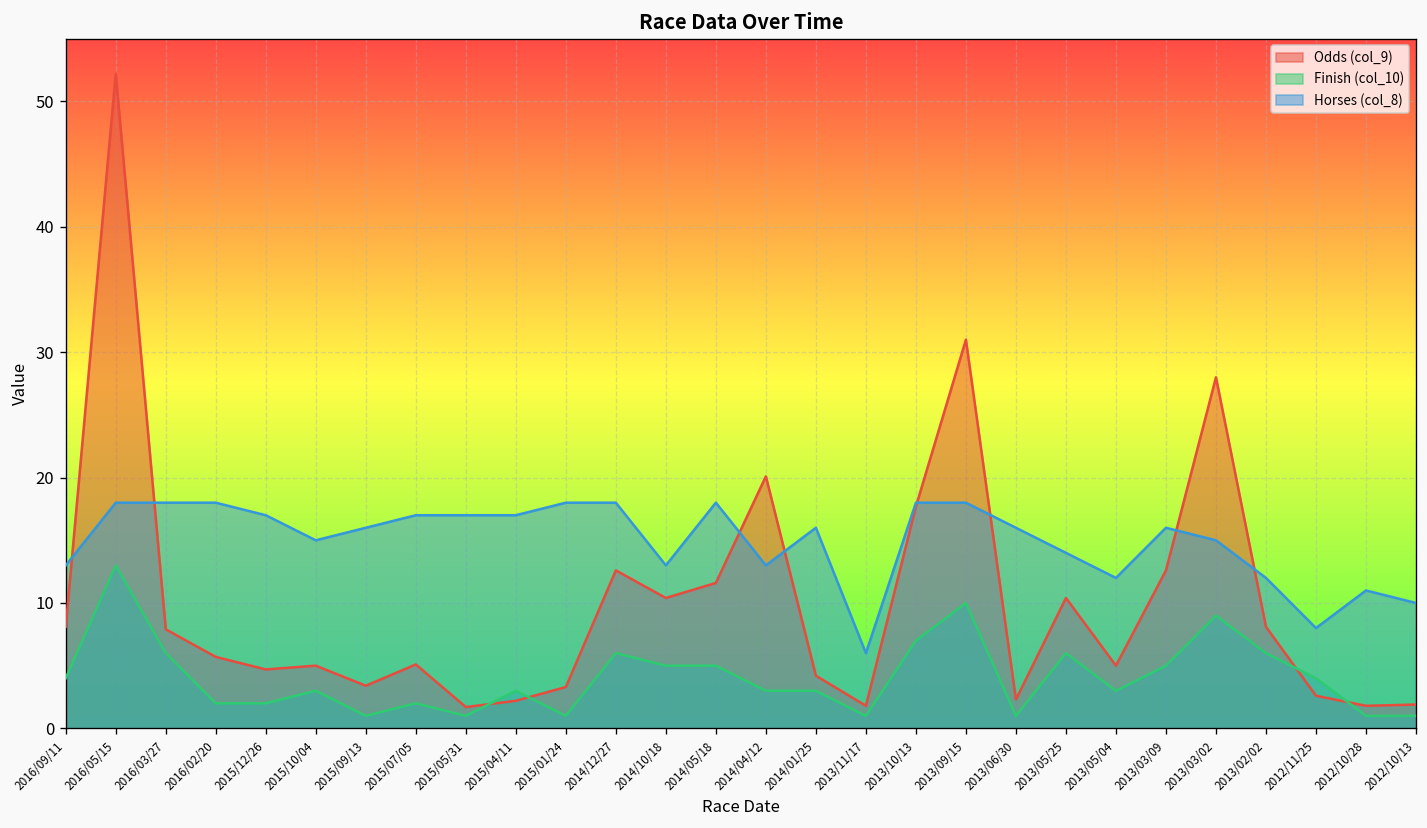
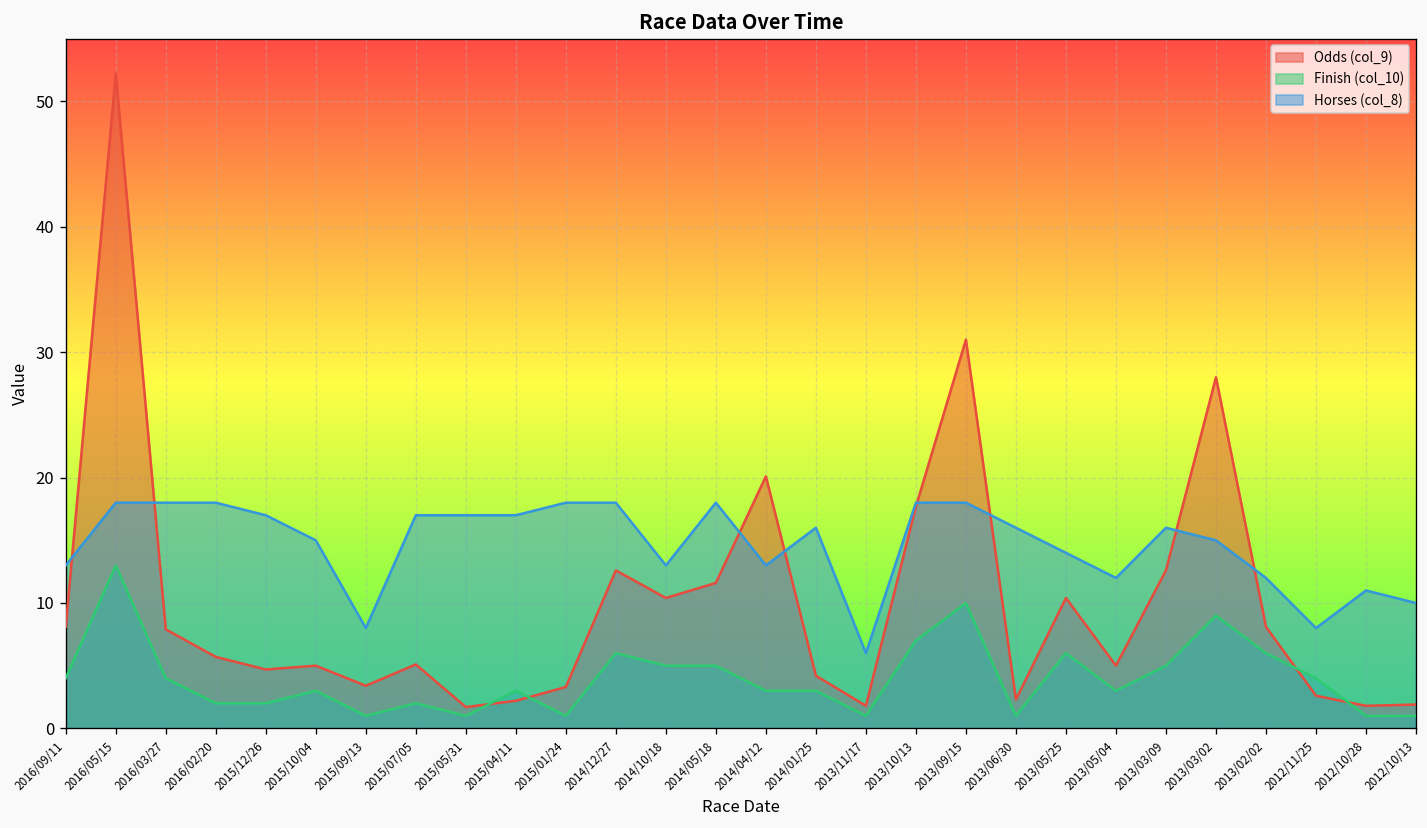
  {
    "Odds (col_9)": {
      "2016/09/11": 8,
      "2016/05/15": 52,
      "2016/03/27": 8,
      "2016/02/20": 5.7,
      "2015/12/26": 4.7,
      "2015/10/04": 5,
      "2015/09/13": 3.4,
      "2015/07/05": 5,
      "2015/05/31": 1.7,
      "2015/04/11": 2,
      "2015/01/24": 3.3,
      "2014/12/27": 12.6,
      "2014/10/18": 10.4,
      "2014/05/18": 11.6,
      "2014/04/12": 20,
      "2014/01/25": 4,
      "2013/11/17": 2,
      "2013/10/13": 17.7,
      "2013/09/15": 31,
      "2013/06/30": 2.3,
      "2013/05/25": 10.4,
      "2013/05/04": 5,
      "2013/03/09": 12.6,
      "2013/03/02": 28,
      "2013/02/02": 8,
      "2012/11/25": 2.6,
      "2012/10/28": 2,
      "2012/10/13": 2
    },
    "Finish (col_10)": {
      "2016/09/11": 4,
      "2016/05/15": 13,
-     "2016/03/27": 6,
+     "2016/03/27": 4,
      "2016/02/20": 2,
      "2015/12/26": 2,
      "2015/10/04": 3,
      "2015/09/13": 1,
      "2015/07/05": 2,
      "2015/05/31": 1,
      "2015/04/11": 3,
      "2015/01/24": 1,
      "2014/12/27": 6,
      "2014/10/18": 5,
      "2014/05/18": 5,
      "2014/04/12": 3,
      "2014/01/25": 3,
      "2013/11/17": 1,
      "2013/10/13": 7,
      "2013/09/15": 10,
      "2013/06/30": 1,
      "2013/05/25": 6,
      "2013/05/04": 3,
      "2013/03/09": 5,
      "2013/03/02": 9,
      "2013/02/02": 6,
      "2012/11/25": 4,
      "2012/10/28": 1,
      "2012/10/13": 1
    },
    "Horses (col_8)": {
      "2016/09/11": 13,
      "2016/05/15": 18,
      "2016/03/27": 18,
      "2016/02/20": 18,
      "2015/12/26": 17,
      "2015/10/04": 15,
-     "2015/09/13": 16,
+     "2015/09/13": 8,
      "2015/07/05": 17,
      "2015/05/31": 17,
      "2015/04/11": 17,
      "2015/01/24": 18,
      "2014/12/27": 18,
      "2014/10/18": 13,
      "2014/05/18": 18,
      "2014/04/12": 13,
      "2014/01/25": 16,
      "2013/11/17": 6,
      "2013/10/13": 18,
      "2013/09/15": 18,
      "2013/06/30": 16,
      "2013/05/25": 14,
      "2013/05/04": 12,
      "2013/03/09": 16,
      "2013/03/02": 15,
      "2013/02/02": 12,
      "2012/11/25": 8,
      "2012/10/28": 11,
      "2012/10/13": 10
    }
  }
